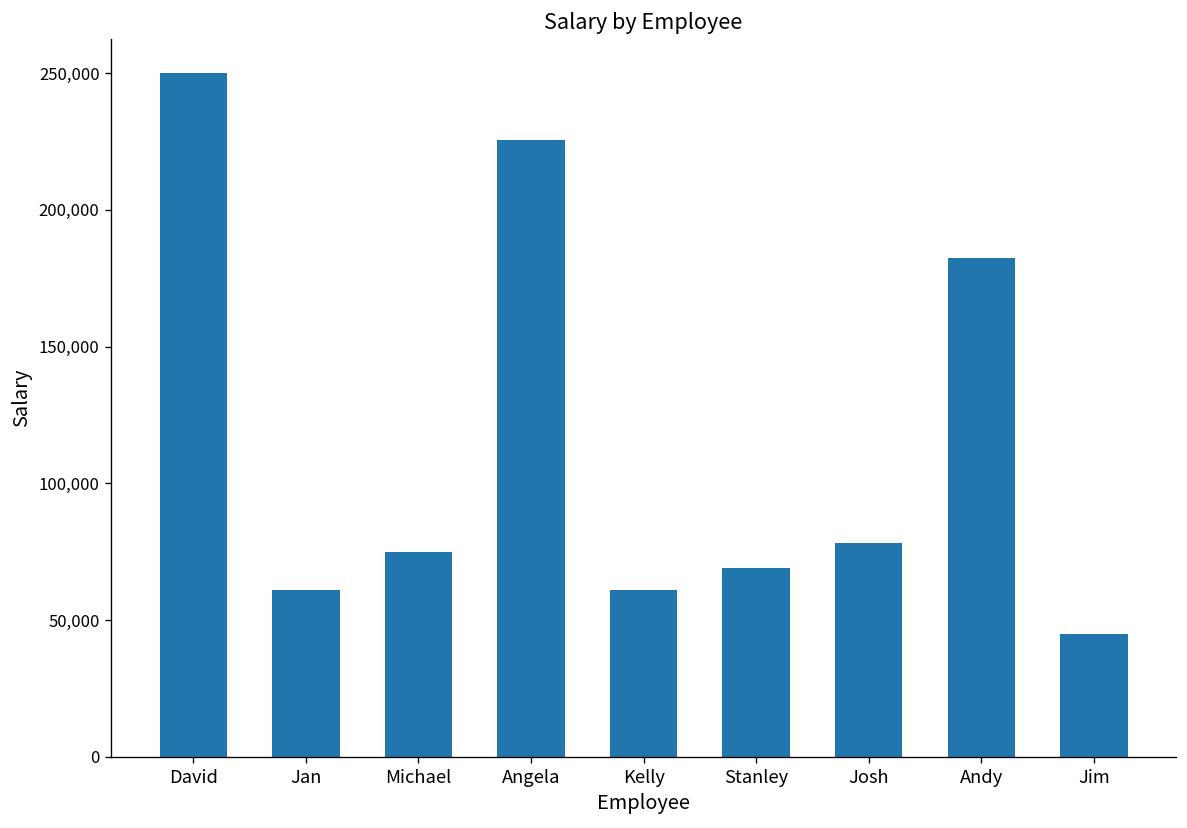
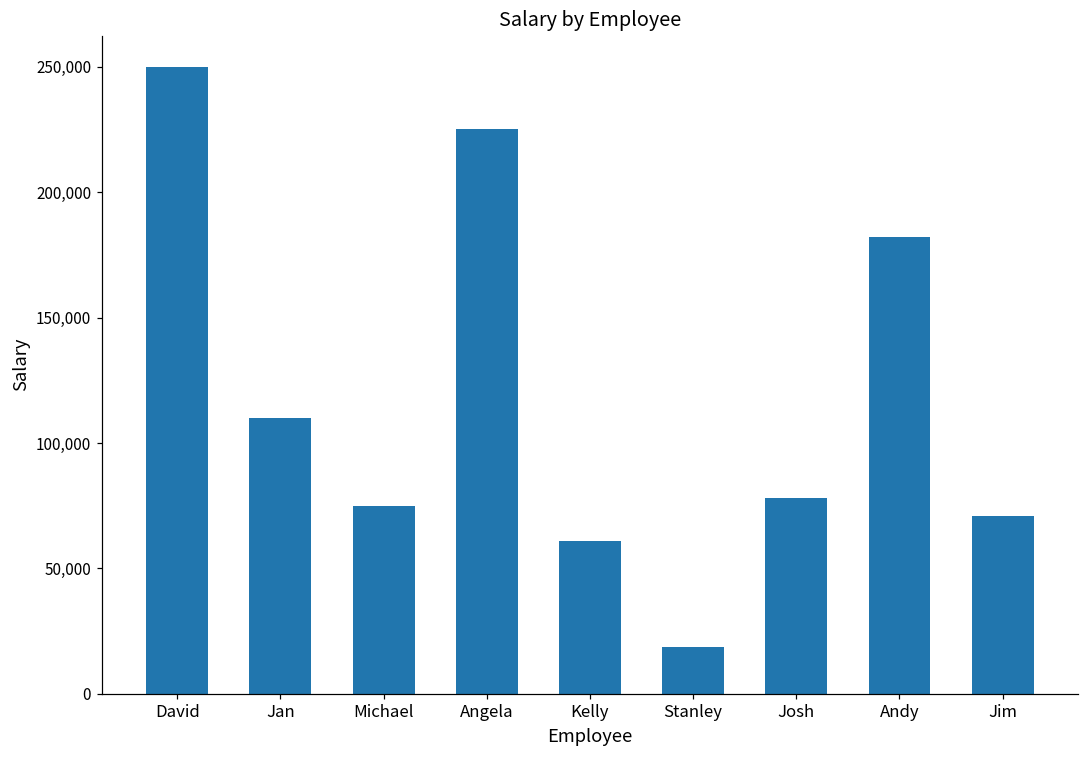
  {
    "David": "250,000",
-   "Jan": "61,000",
+   "Jan": "110,000",
    "Michael": "75,000",
    "Angela": "225,000",
    "Kelly": "61,000",
-   "Stanley": "69,000",
+   "Stanley": "19,000",
    "Josh": "78,000",
    "Andy": "182,000",
-   "Jim": "45,000"
+   "Jim": "71,000"
  }
